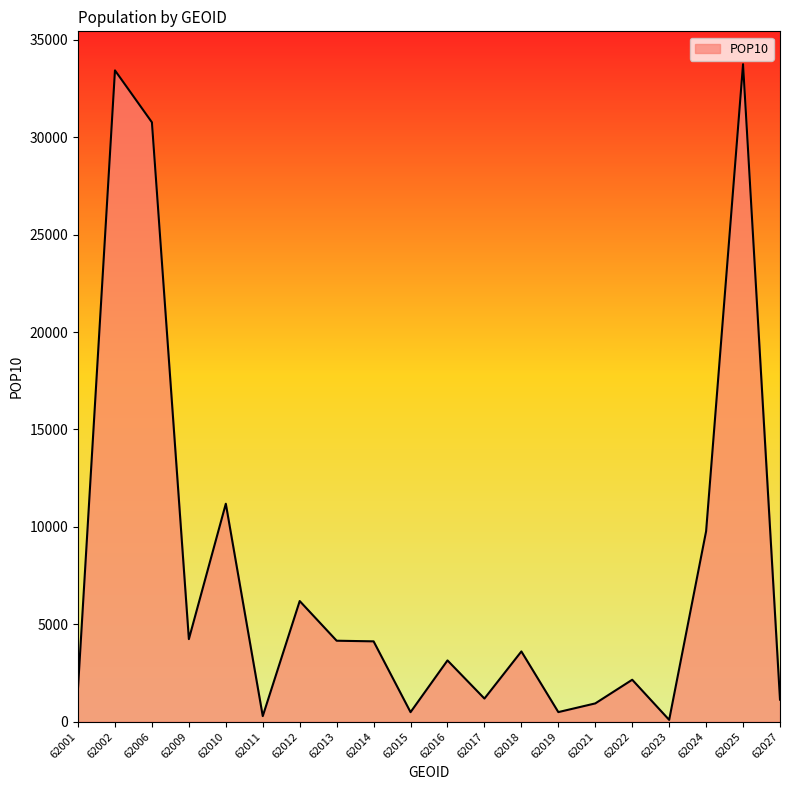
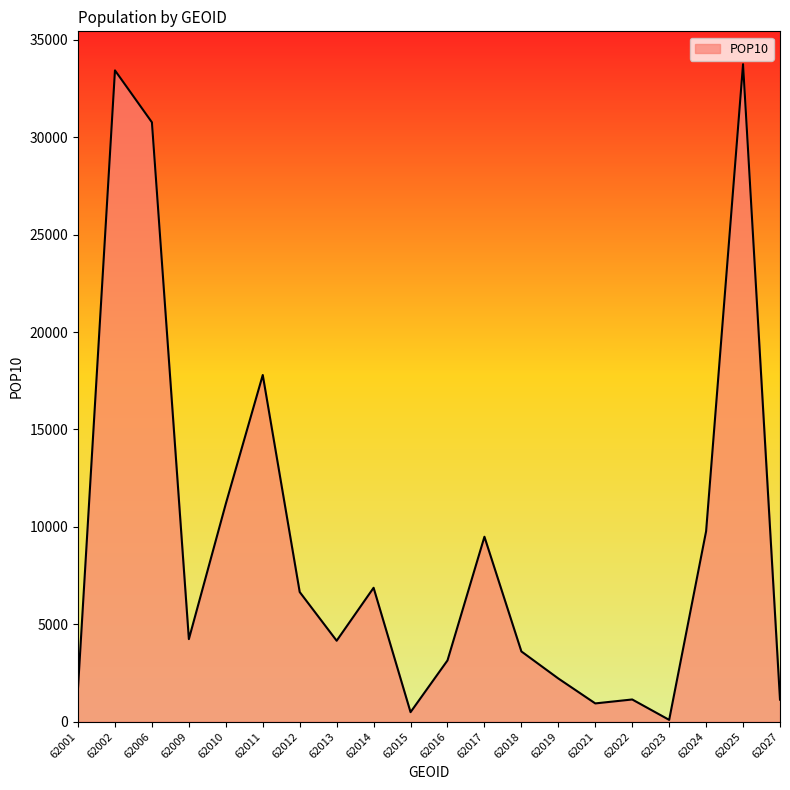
  {
    "62001": 1800,
    "62002": 33400,
    "62006": 30800,
    "62009": 4200,
    "62010": 11200,
-   "62011": 300,
-   "62012": 6200,
+   "62011": 17800,
+   "62012": 6700,
    "62013": 4200,
-   "62014": 4100,
+   "62014": 6900,
    "62015": 500,
    "62016": 3100,
-   "62017": 1200,
+   "62017": 9500,
    "62018": 3600,
-   "62019": 500,
+   "62019": 2200,
    "62021": 900,
-   "62022": 2200,
+   "62022": 1100,
    "62023": 100,
    "62024": 9800,
    "62025": 33700,
    "62027": 1100
  }
